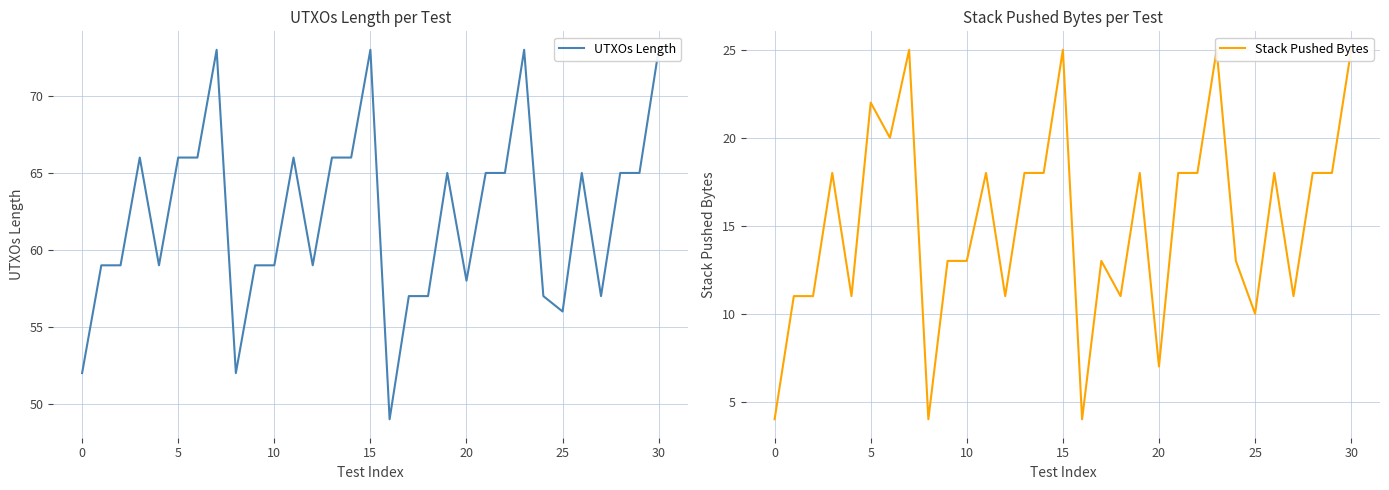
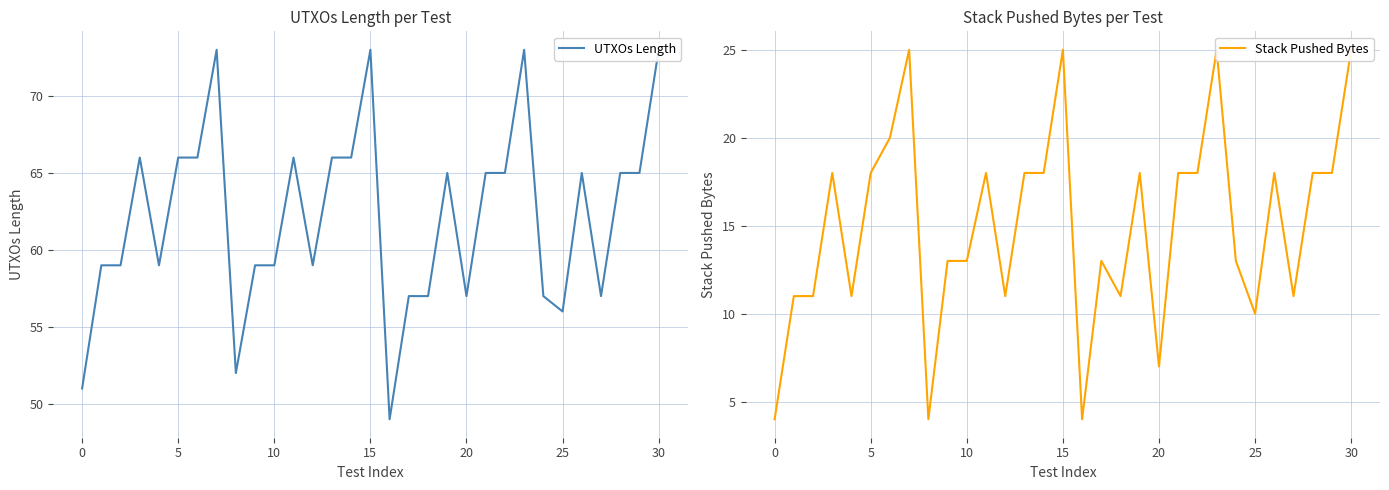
  {
    "UTXOs Length per Test": {
-     "0": 52,
+     "0": 51,
      "5": 66,
      "10": 59,
      "15": 73,
-     "20": 58,
+     "20": 57,
      "25": 56
    },
    "Stack Pushed Bytes per Test": {
      "0": 4,
-     "5": 22,
+     "5": 18,
      "10": 13,
      "15": 25,
      "20": 7,
      "25": 10
    }
  }
